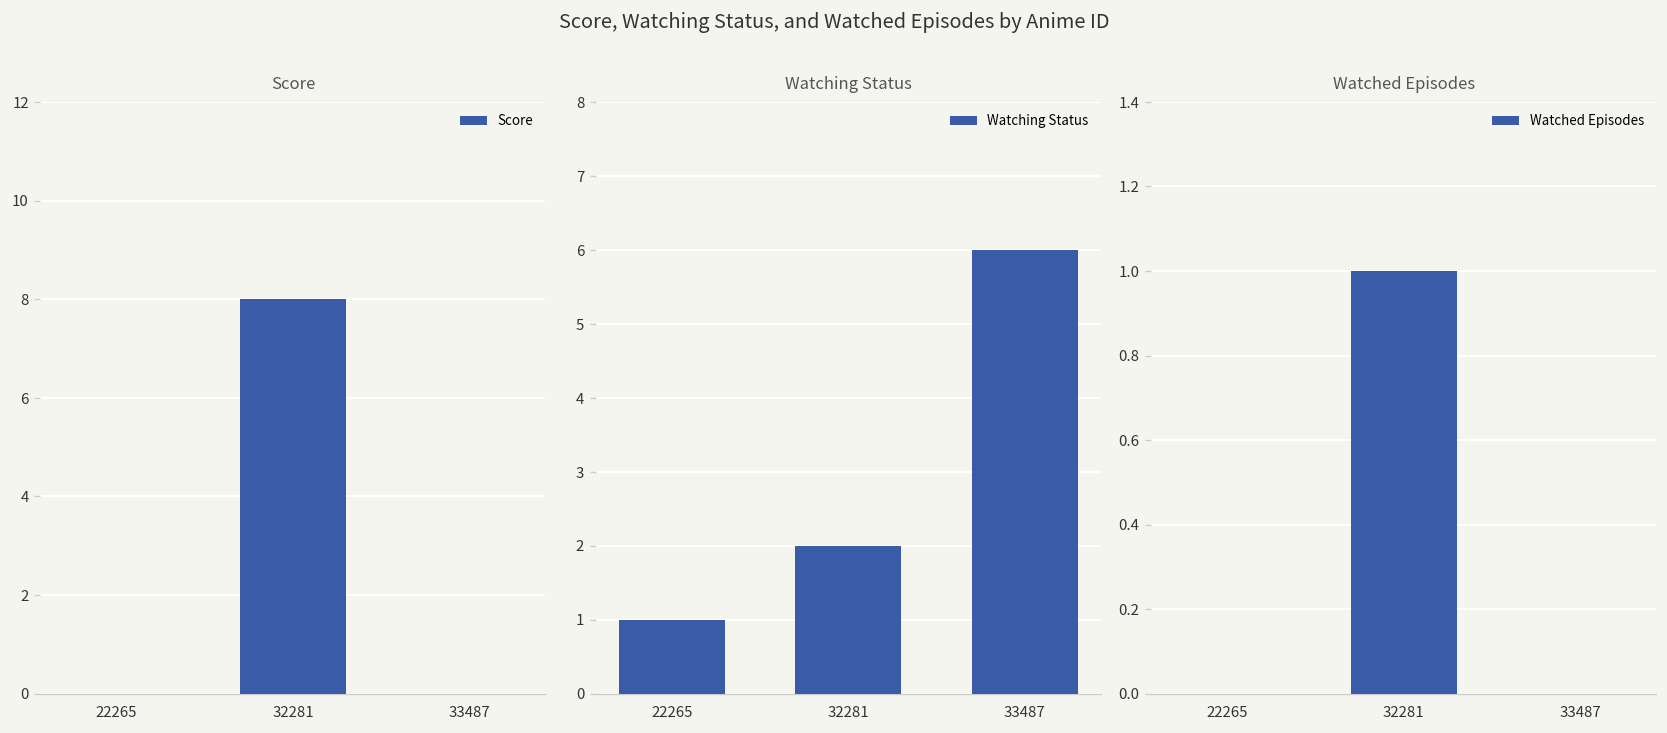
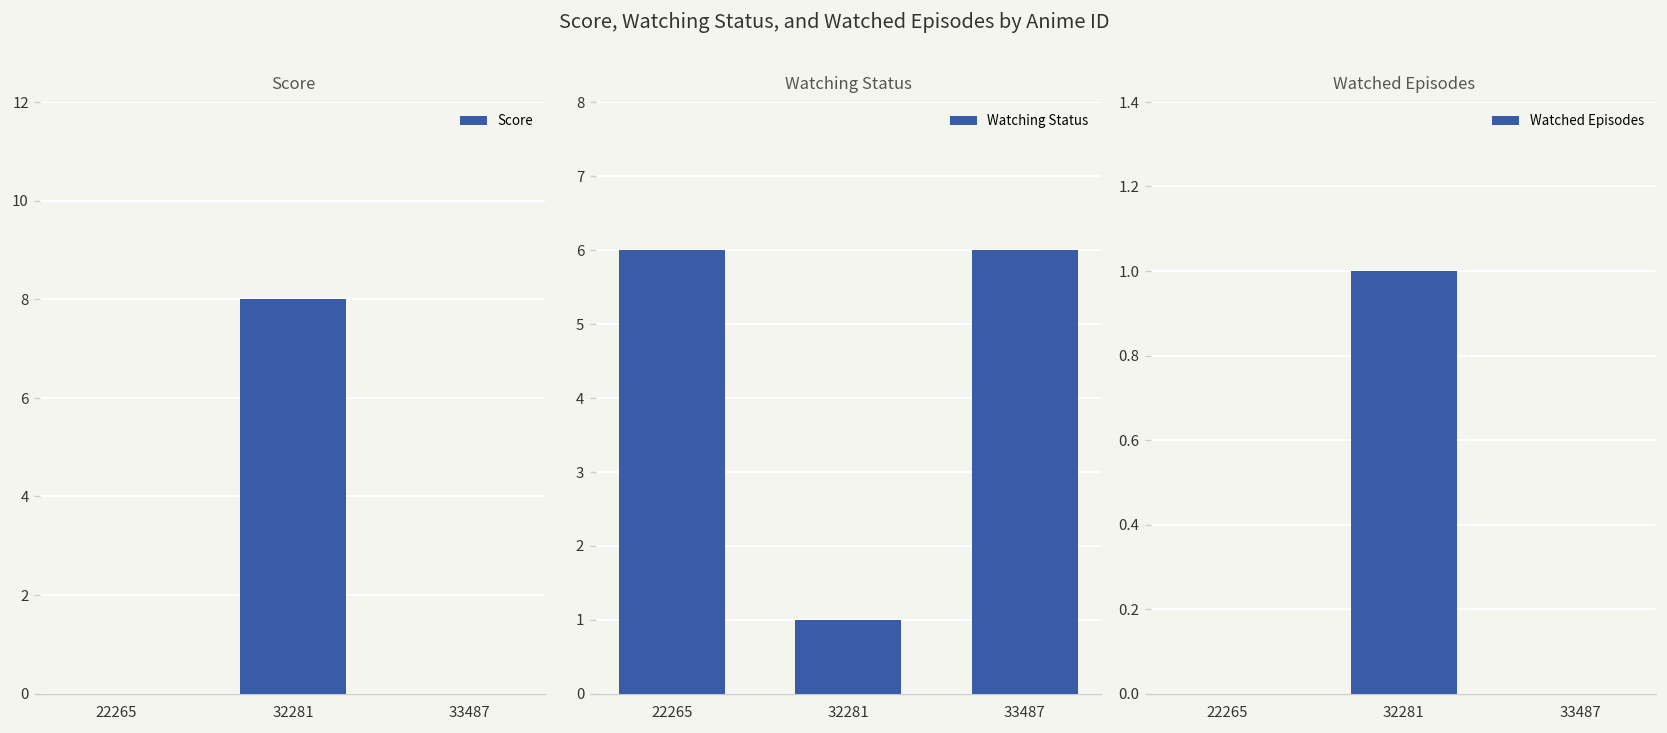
  {
    "Score": {
      "22265": 0.0,
      "32281": 8.0,
      "33487": 0.0
    },
    "Watching Status": {
-     "22265": 1,
-     "32281": 2,
+     "22265": 6,
+     "32281": 1,
      "33487": 6
    },
    "Watched Episodes": {
      "22265": 0.00,
      "32281": 1.00,
      "33487": 0.00
    }
  }
